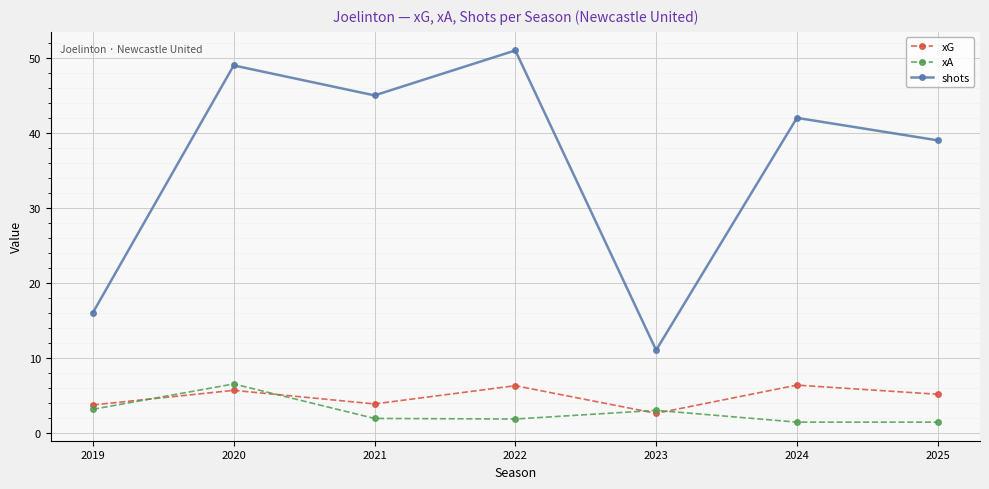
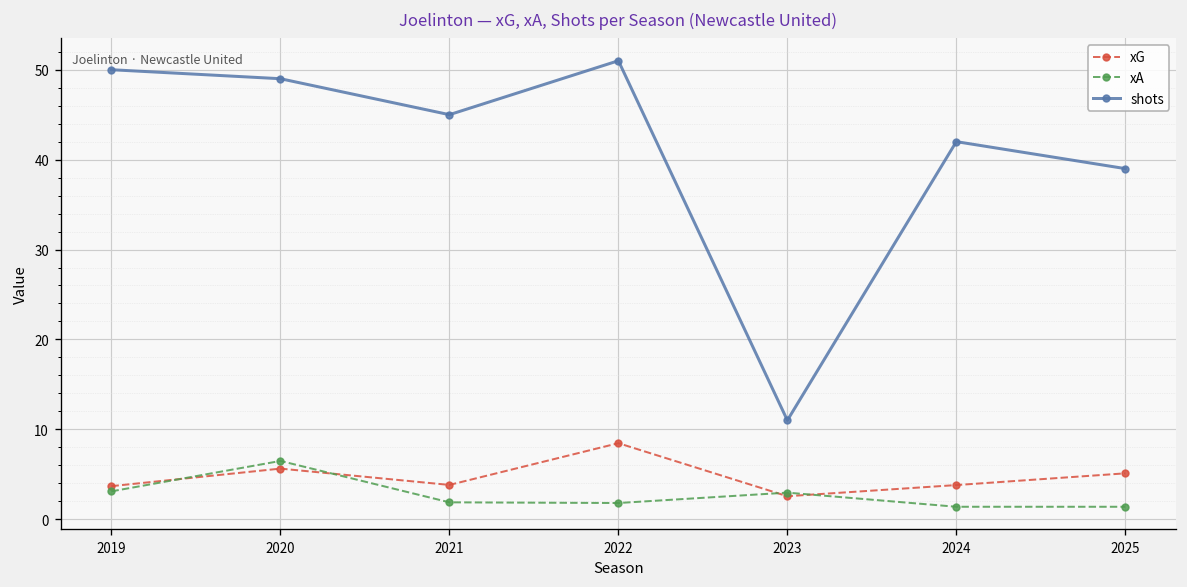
  {
    "xG": {
      "2019": 4,
      "2020": 6,
      "2021": 4,
-     "2022": 6,
+     "2022": 8,
      "2023": 3,
-     "2024": 6,
+     "2024": 4,
      "2025": 5
    },
    "xA": {
      "2019": 3,
      "2020": 6,
      "2021": 2,
      "2022": 2,
      "2023": 3,
      "2024": 1,
      "2025": 1
    },
    "shots": {
-     "2019": 16,
+     "2019": 50,
      "2020": 49,
      "2021": 45,
      "2022": 51,
      "2023": 11,
      "2024": 42,
      "2025": 39
    }
  }
